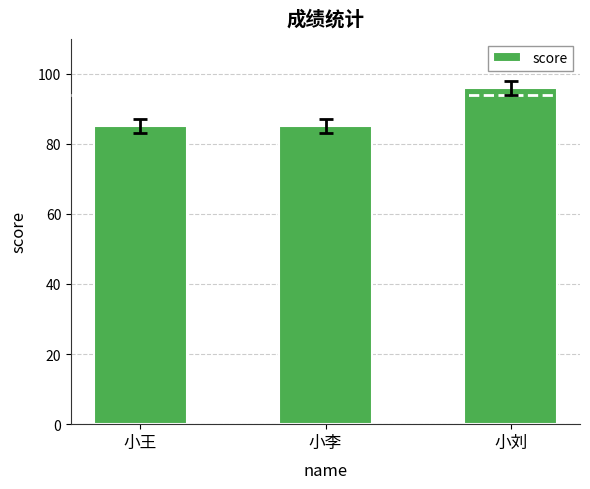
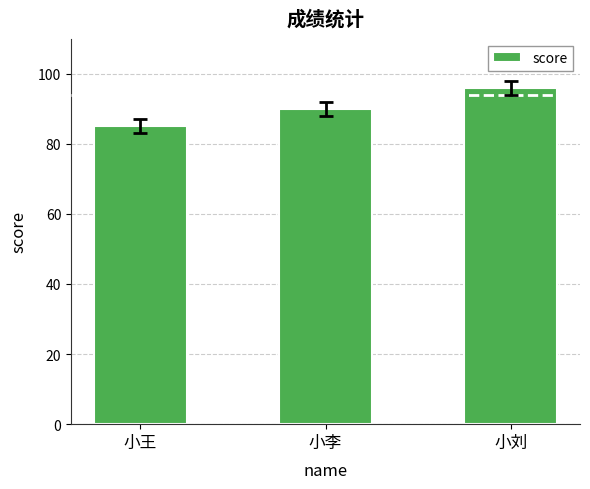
  {
    "score": {
      "小王": 85,
-     "小李": 85,
+     "小李": 90,
      "小刘": 96
    }
  }
